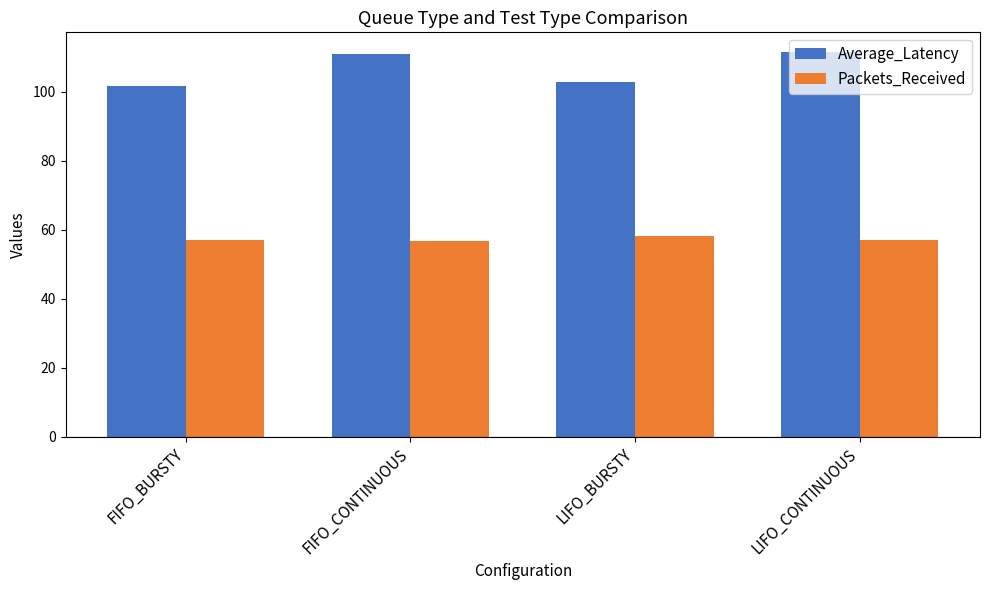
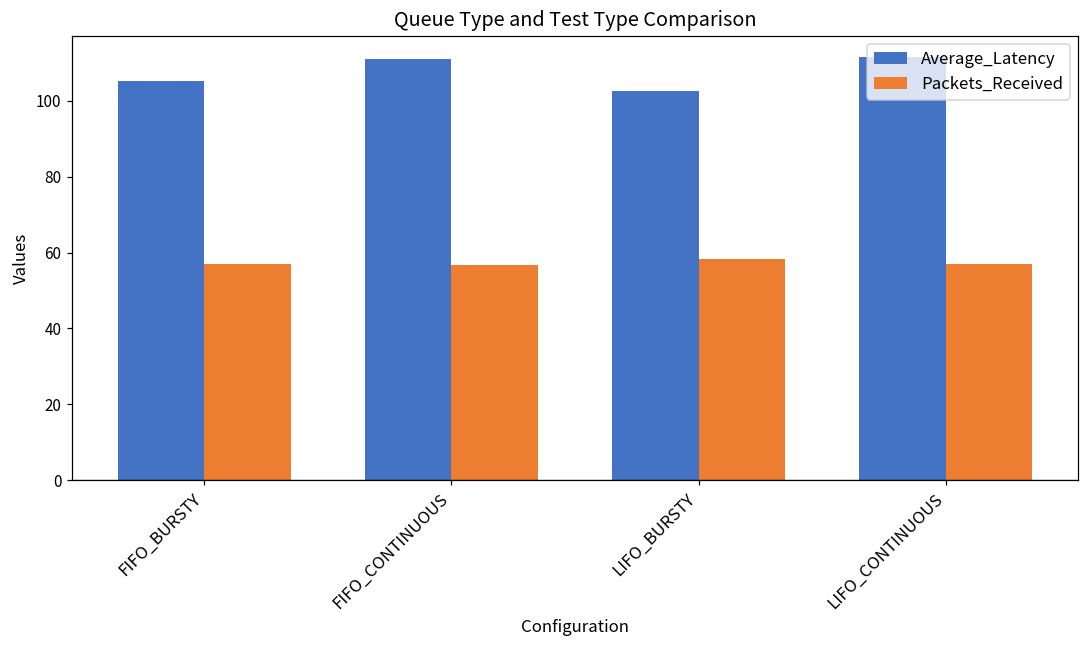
  {
    "Average_Latency": {
-     "FIFO_BURSTY": 102,
+     "FIFO_BURSTY": 105,
      "FIFO_CONTINUOUS": 111,
      "LIFO_BURSTY": 103
    },
    "Packets_Received": {
      "FIFO_BURSTY": 57,
      "FIFO_CONTINUOUS": 57,
      "LIFO_BURSTY": 58,
      "LIFO_CONTINUOUS": 57
    }
  }
